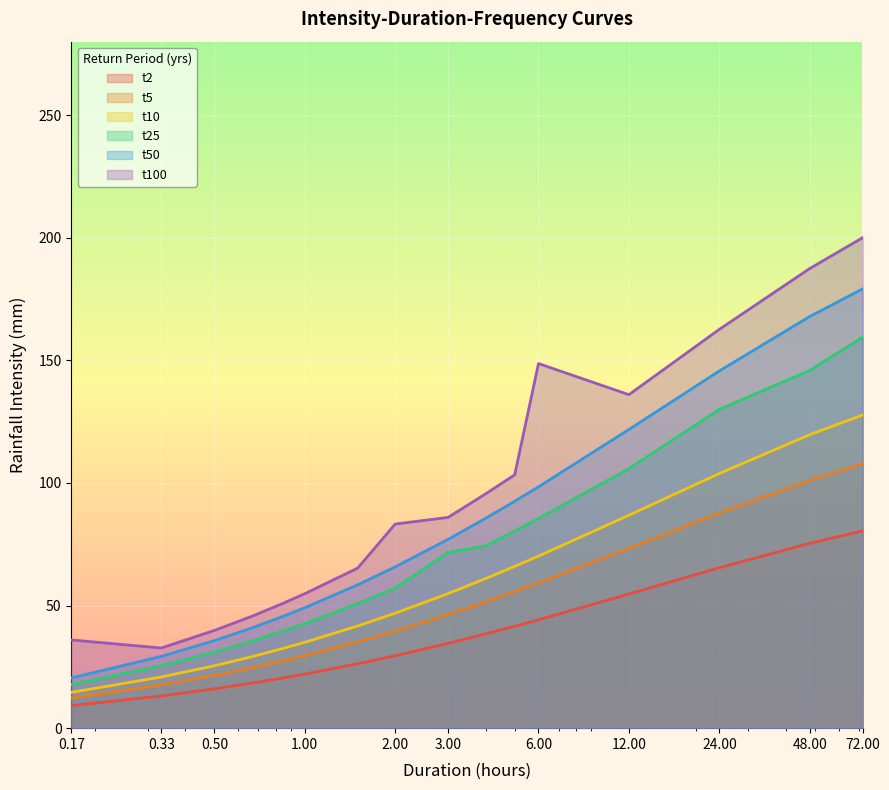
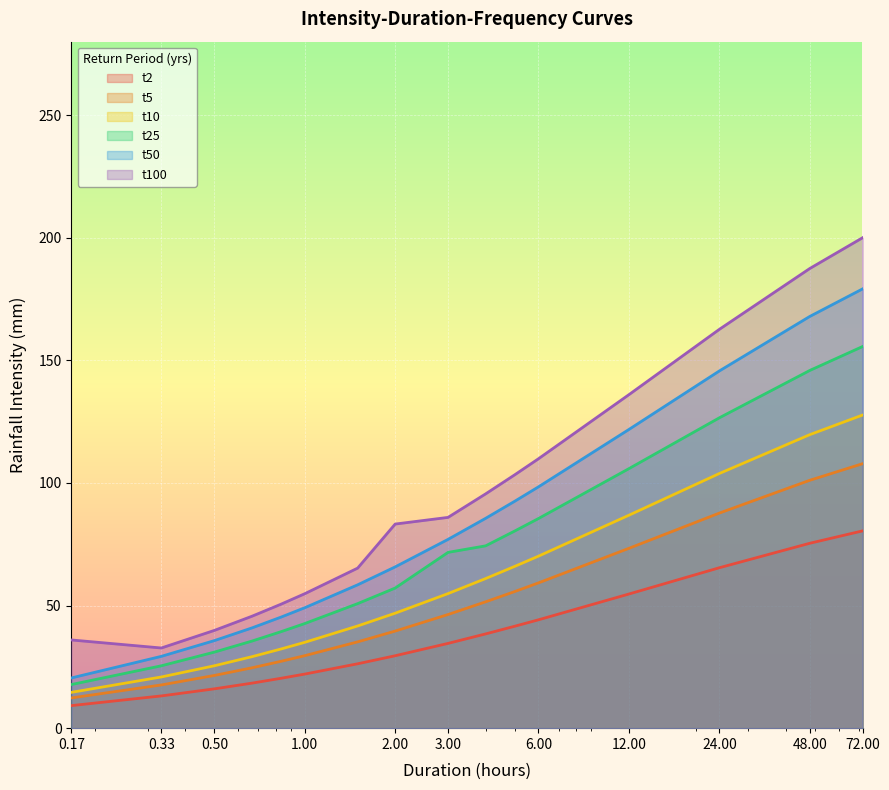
  {
    "t25": {
      "0.17": 18,
      "0.33": 25,
      "0.50": 31,
      "1.00": 43,
      "2.00": 57,
      "3.00": 72,
      "6.00": 86,
      "12.00": 106,
-     "24.00": 130,
+     "24.00": 127,
      "48.00": 146,
-     "72.00": 159
+     "72.00": 156
    },
    "t50": {
      "0.17": 20,
      "0.33": 29,
      "0.50": 36,
      "1.00": 49,
      "2.00": 66,
      "3.00": 77,
      "6.00": 98,
      "12.00": 122,
      "24.00": 146,
      "48.00": 168,
      "72.00": 179
    },
    "t100": {
      "0.17": 36,
      "0.33": 33,
      "0.50": 40,
      "1.00": 55,
      "2.00": 83,
      "3.00": 86,
-     "6.00": 149,
+     "6.00": 110,
      "12.00": 136,
      "24.00": 163,
      "48.00": 187,
      "72.00": 200
    }
  }
